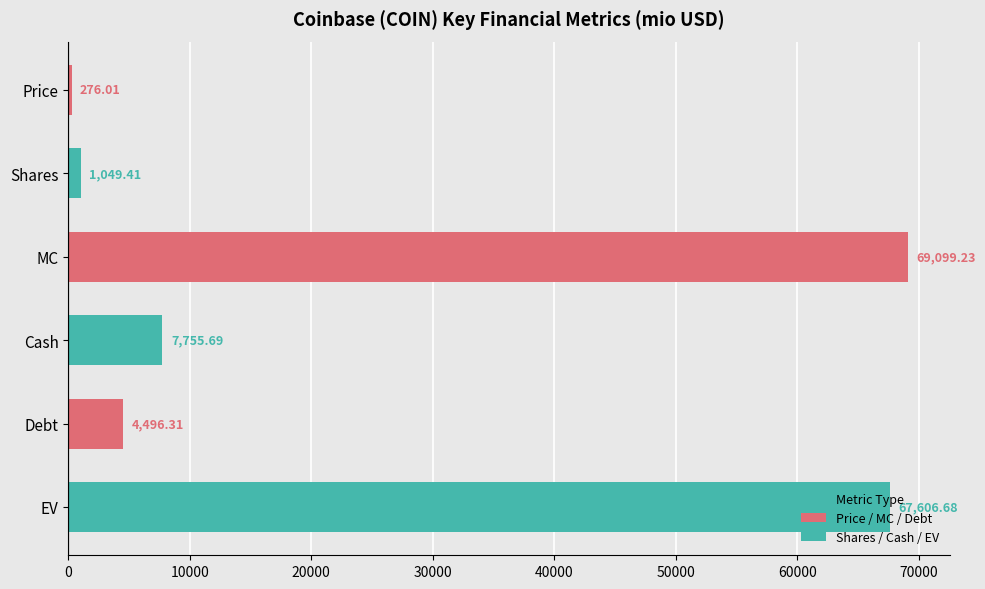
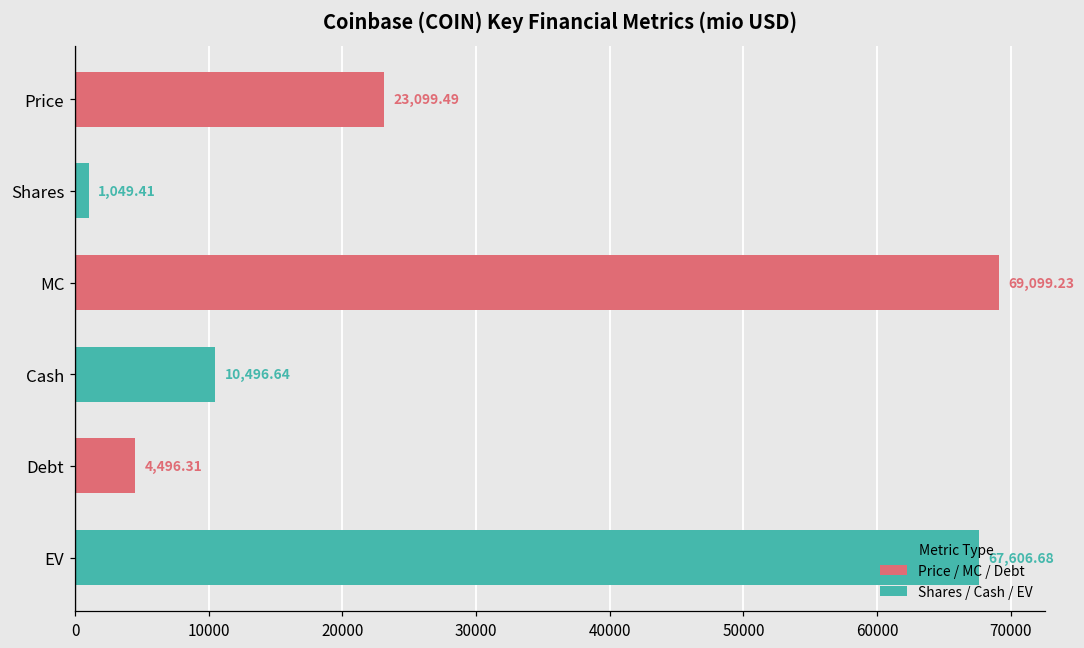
  {
-   "Price": "276.01",
+   "Price": "23,099.49",
    "Shares": "1,049.41",
    "MC": "69,099.23",
-   "Cash": "7,755.69",
+   "Cash": "10,496.64",
    "Debt": "4,496.31",
    "EV": "67,606.68"
  }
